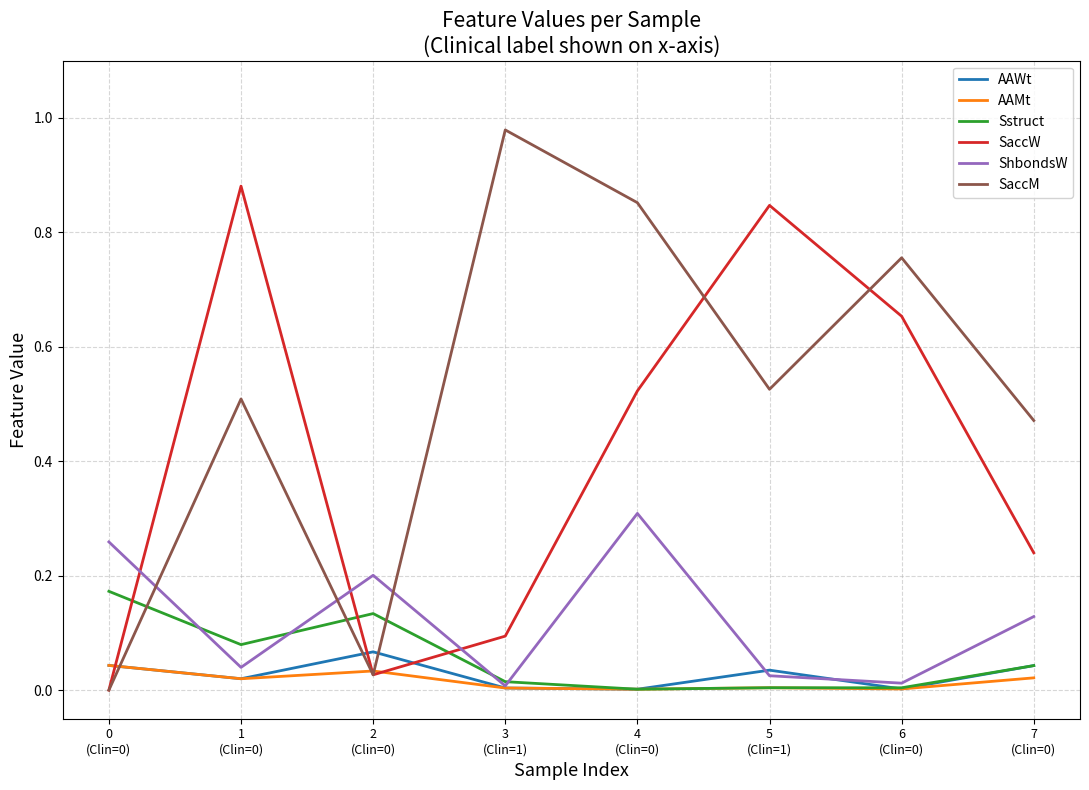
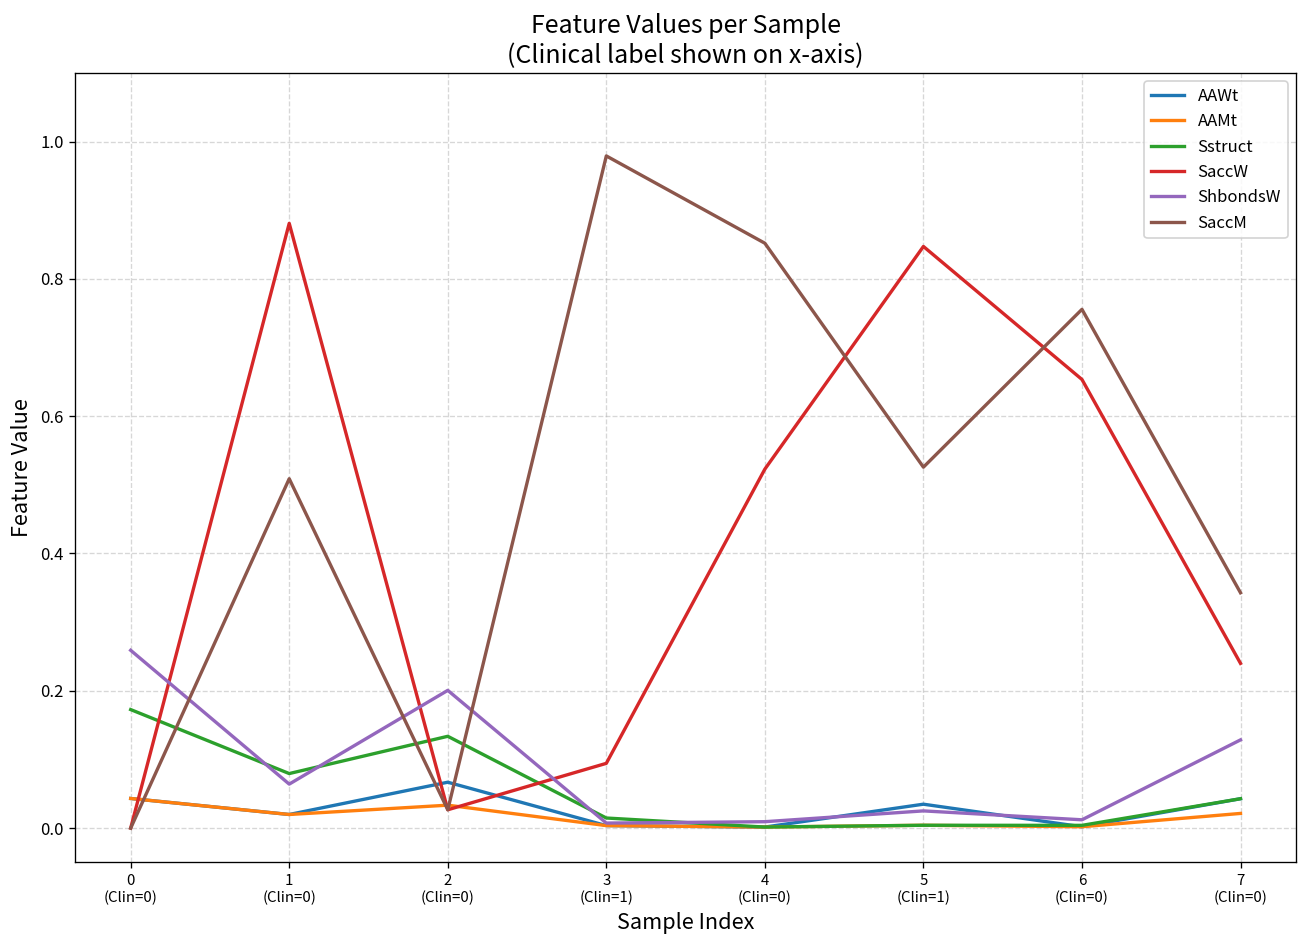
  {
    "AAWt": {
      "2 (Clin=0)": 0.07,
      "5 (Clin=1)": 0.03
    },
    "AAMt": {
      "2 (Clin=0)": 0.03,
      "7 (Clin=0)": 0.02
    },
    "Sstruct": {
      "0 (Clin=0)": 0.17,
      "1 (Clin=0)": 0.08,
      "2 (Clin=0)": 0.13,
      "3 (Clin=1)": 0.01
    },
    "SaccW": {
      "1 (Clin=0)": 0.88,
      "3 (Clin=1)": 0.09,
      "4 (Clin=0)": 0.52,
      "5 (Clin=1)": 0.85,
      "6 (Clin=0)": 0.65,
      "7 (Clin=0)": 0.24
    },
    "ShbondsW": {
      "0 (Clin=0)": 0.26,
-     "1 (Clin=0)": 0.04,
+     "1 (Clin=0)": 0.06,
      "2 (Clin=0)": 0.20,
-     "4 (Clin=0)": 0.31,
+     "4 (Clin=0)": 0.01,
      "5 (Clin=1)": 0.03,
      "6 (Clin=0)": 0.01,
      "7 (Clin=0)": 0.13
    },
    "SaccM": {
      "1 (Clin=0)": 0.51,
      "3 (Clin=1)": 0.98,
      "4 (Clin=0)": 0.85,
      "5 (Clin=1)": 0.53,
      "6 (Clin=0)": 0.76,
-     "7 (Clin=0)": 0.47
+     "7 (Clin=0)": 0.34
    }
  }
